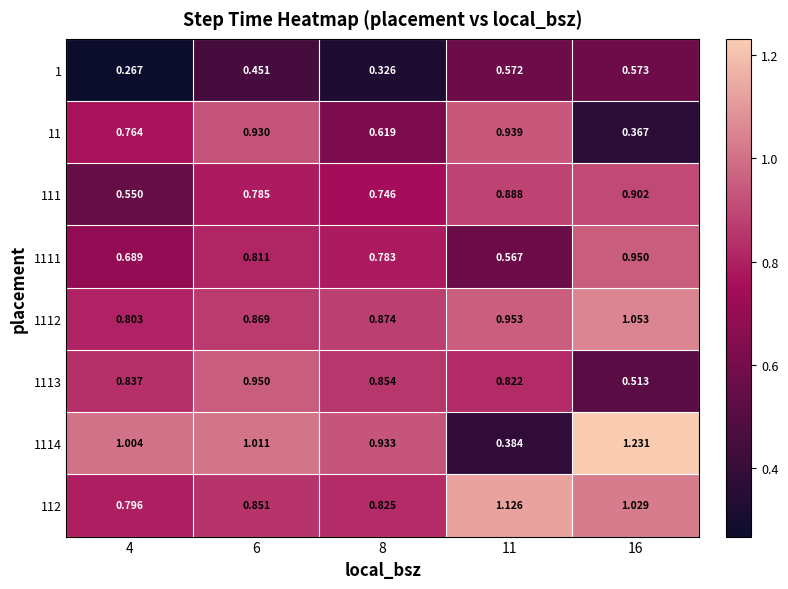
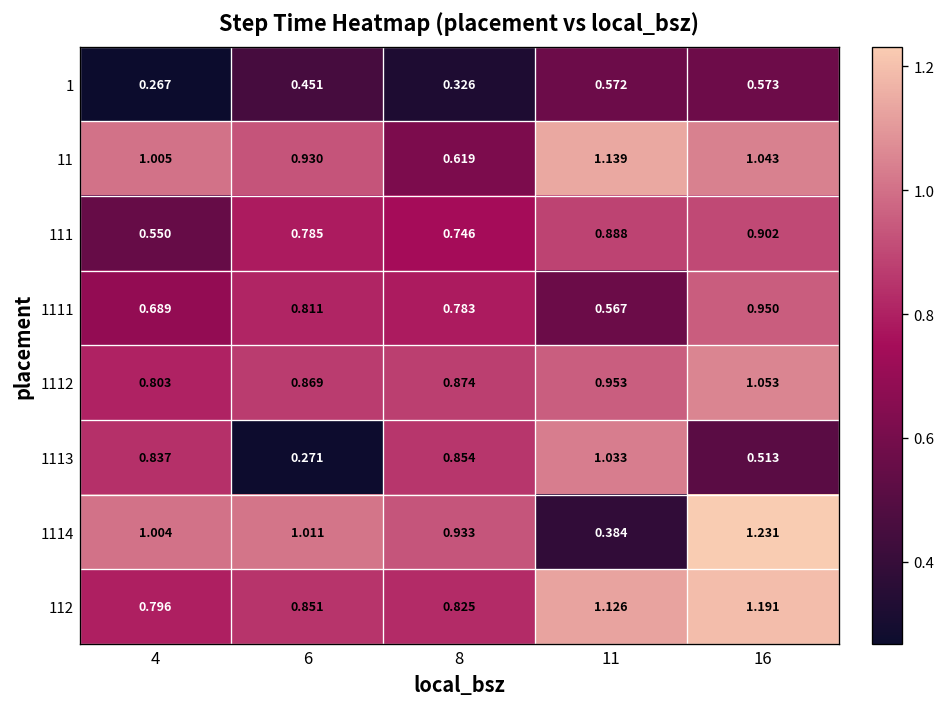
  {
    "1": {
      "4": 0.267,
      "6": 0.451,
      "8": 0.326,
      "11": 0.572,
      "16": 0.573
    },
    "11": {
-     "4": 0.764,
+     "4": 1.005,
      "6": 0.930,
      "8": 0.619,
-     "11": 0.939,
-     "16": 0.367
+     "11": 1.139,
+     "16": 1.043
    },
    "111": {
      "4": 0.550,
      "6": 0.785,
      "8": 0.746,
      "11": 0.888,
      "16": 0.902
    },
    "1111": {
      "4": 0.689,
      "6": 0.811,
      "8": 0.783,
      "11": 0.567,
      "16": 0.950
    },
    "1112": {
      "4": 0.803,
      "6": 0.869,
      "8": 0.874,
      "11": 0.953,
      "16": 1.053
    },
    "1113": {
      "4": 0.837,
-     "6": 0.950,
+     "6": 0.271,
      "8": 0.854,
-     "11": 0.822,
+     "11": 1.033,
      "16": 0.513
    },
    "1114": {
      "4": 1.004,
      "6": 1.011,
      "8": 0.933,
      "11": 0.384,
      "16": 1.231
    },
    "112": {
      "4": 0.796,
      "6": 0.851,
      "8": 0.825,
      "11": 1.126,
-     "16": 1.029
+     "16": 1.191
    }
  }
